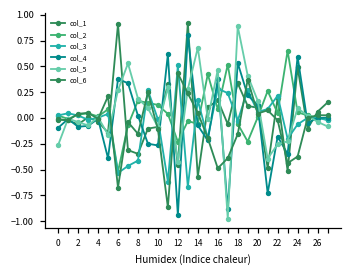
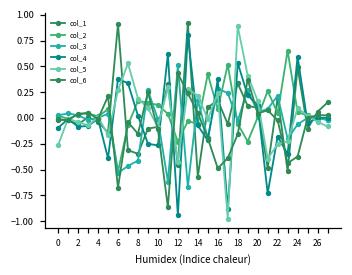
  {
    "col_5": {
      "0": -0.3,
      "6": 0.3,
      "12": -0.4,
-     "14": 0.7,
-     "16": 0.5,
+     "14": 0.2,
+     "16": 0.2,
      "18": 0.9,
      "20": 0.2,
      "22": -0.3,
      "24": 0.1,
      "26": 0.0
    }
  }
